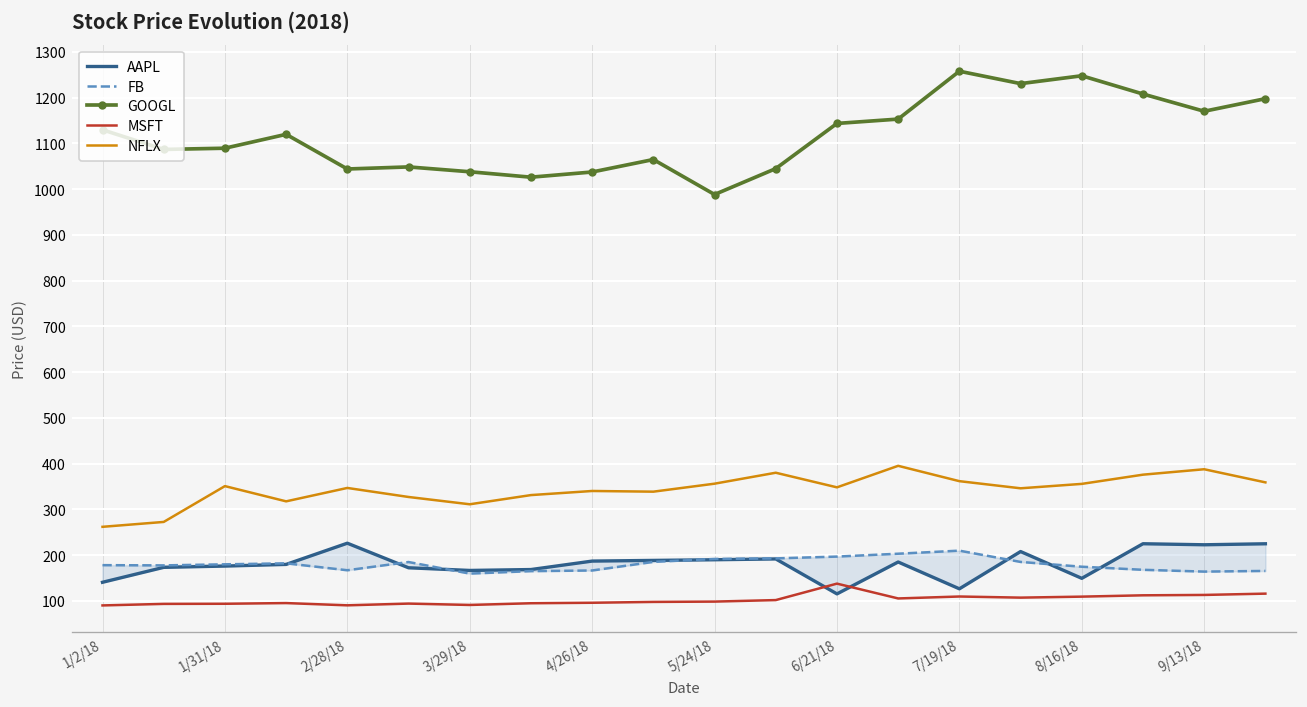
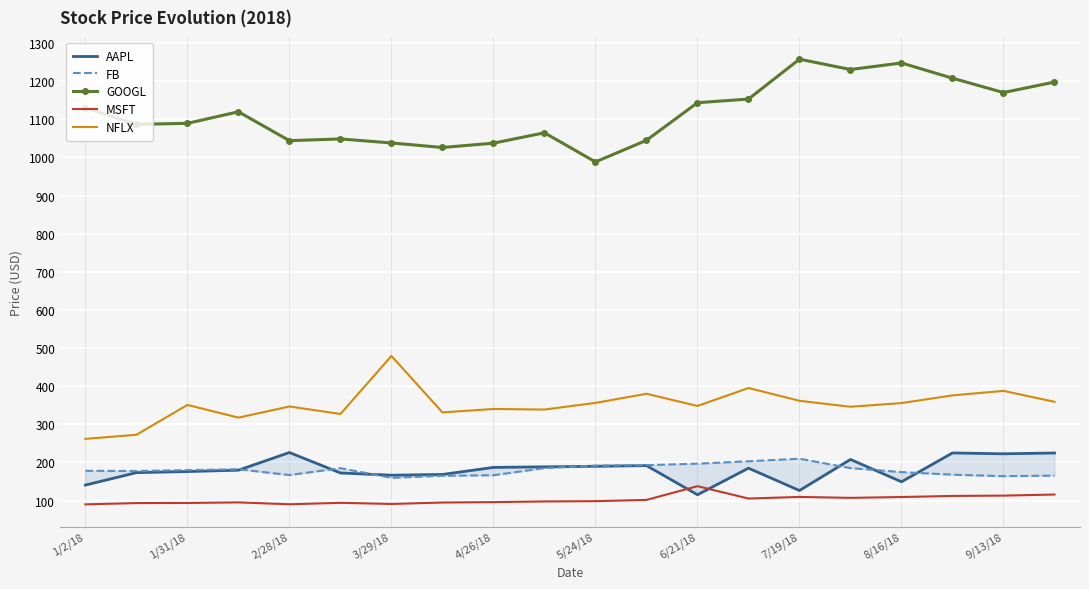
  {
    "AAPL": {
      "1/2/18": 140,
      "6/21/18": 120,
      "7/19/18": 130,
      "8/16/18": 150
    },
    "GOOGL": {
      "1/31/18": 1090,
      "2/28/18": 1040,
      "3/29/18": 1040,
      "4/26/18": 1040,
      "5/24/18": 990,
      "6/21/18": 1140,
      "7/19/18": 1260,
      "8/16/18": 1250,
      "9/13/18": 1170
    },
    "MSFT": {
      "1/2/18": 90,
      "1/31/18": 90,
      "2/28/18": 90,
      "3/29/18": 90,
      "4/26/18": 100,
      "5/24/18": 100,
      "6/21/18": 140,
      "7/19/18": 110,
      "8/16/18": 110,
      "9/13/18": 110
    },
    "NFLX": {
      "1/2/18": 260,
      "1/31/18": 350,
      "2/28/18": 350,
-     "3/29/18": 310,
+     "3/29/18": 480,
      "4/26/18": 340,
      "5/24/18": 360,
      "6/21/18": 350,
      "7/19/18": 360,
      "8/16/18": 360,
      "9/13/18": 390
    }
  }
